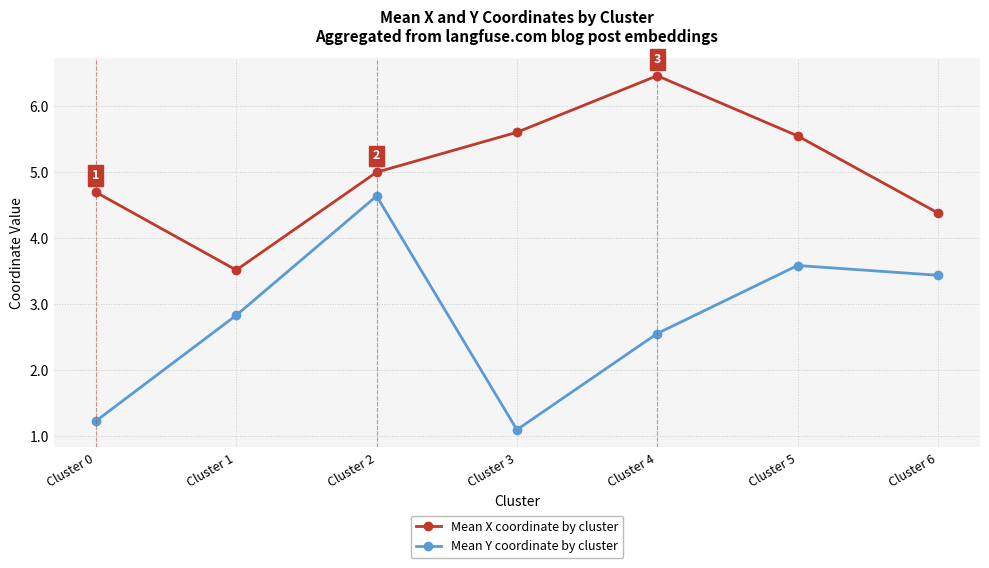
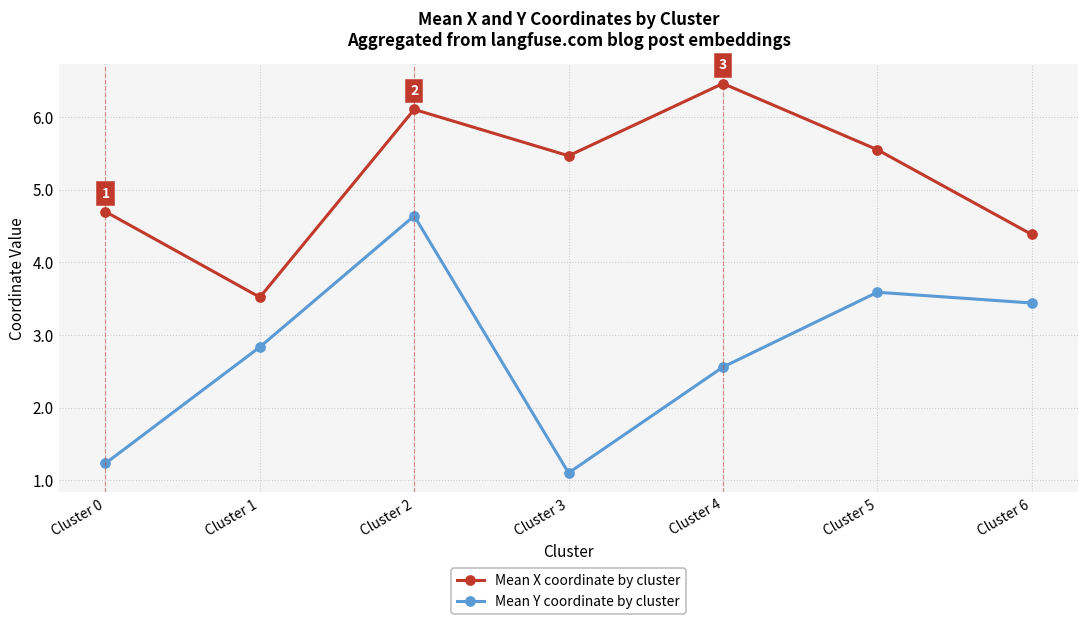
  {
    "Mean X coordinate by cluster": {
      "Cluster 1": 3.5,
-     "Cluster 2": 5.0,
-     "Cluster 3": 5.6,
+     "Cluster 2": 6.1,
+     "Cluster 3": 5.5,
      "Cluster 5": 5.6,
      "Cluster 6": 4.4
    },
    "Mean Y coordinate by cluster": {
      "Cluster 0": 1.2,
      "Cluster 1": 2.8,
      "Cluster 2": 4.6,
      "Cluster 3": 1.1,
      "Cluster 4": 2.6,
      "Cluster 5": 3.6,
      "Cluster 6": 3.4
    }
  }
